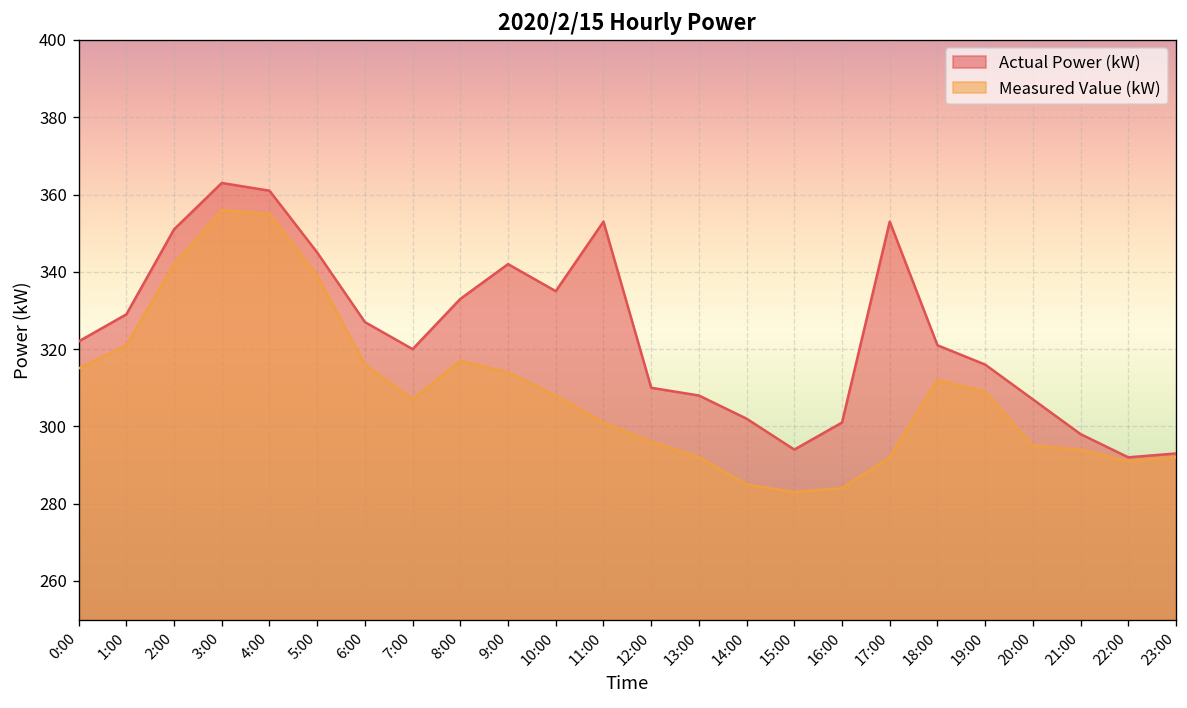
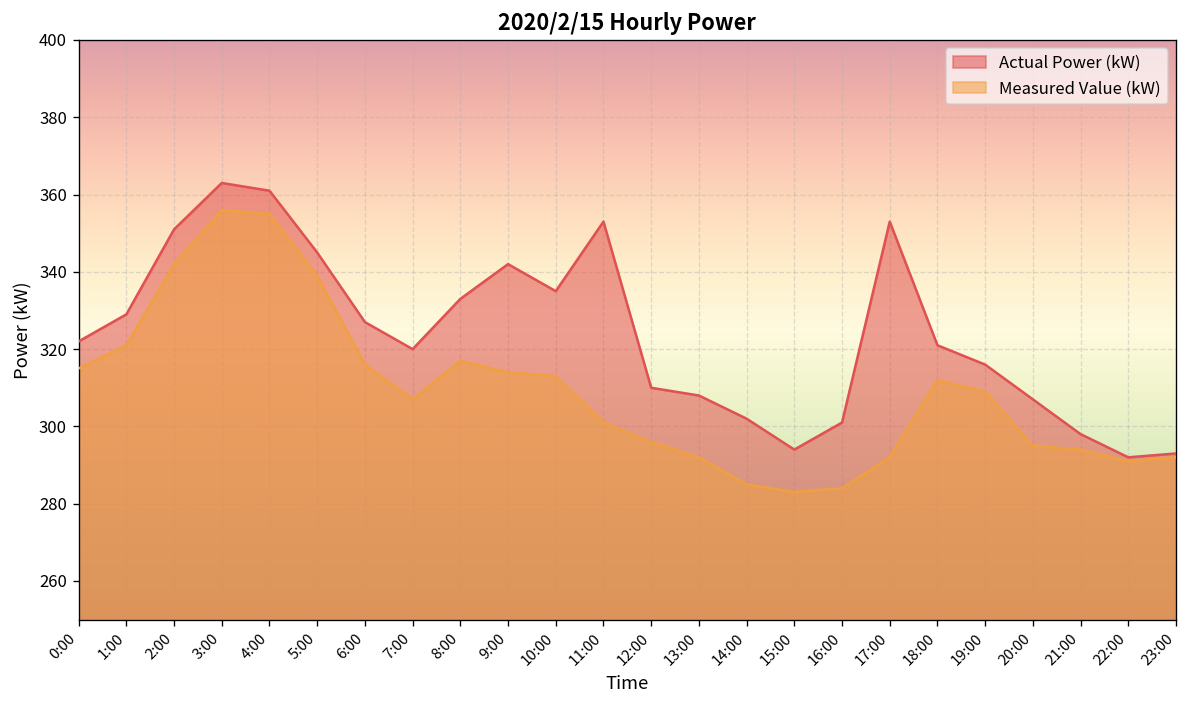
  {
    "Actual Power (kW)": {
      "0:00": 322,
      "1:00": 329,
      "2:00": 351,
      "3:00": 363,
      "4:00": 361,
      "5:00": 345,
      "6:00": 327,
      "7:00": 320,
      "8:00": 333,
      "9:00": 342,
      "10:00": 335,
      "11:00": 353,
      "12:00": 310,
      "13:00": 308,
      "14:00": 302,
      "15:00": 294,
      "16:00": 301,
      "17:00": 353,
      "18:00": 321,
      "19:00": 316,
      "20:00": 307,
      "21:00": 298,
      "22:00": 292,
      "23:00": 293
    },
    "Measured Value (kW)": {
      "0:00": 315,
      "1:00": 321,
      "2:00": 342,
      "3:00": 356,
      "4:00": 355,
      "5:00": 339,
      "6:00": 316,
      "7:00": 307,
      "8:00": 317,
      "9:00": 314,
-     "10:00": 308,
+     "10:00": 313,
      "11:00": 301,
      "12:00": 296,
      "13:00": 292,
      "14:00": 285,
      "15:00": 283,
      "16:00": 284,
      "17:00": 292,
      "18:00": 312,
      "19:00": 309,
      "20:00": 295,
      "21:00": 294,
      "22:00": 291,
      "23:00": 292
    }
  }
